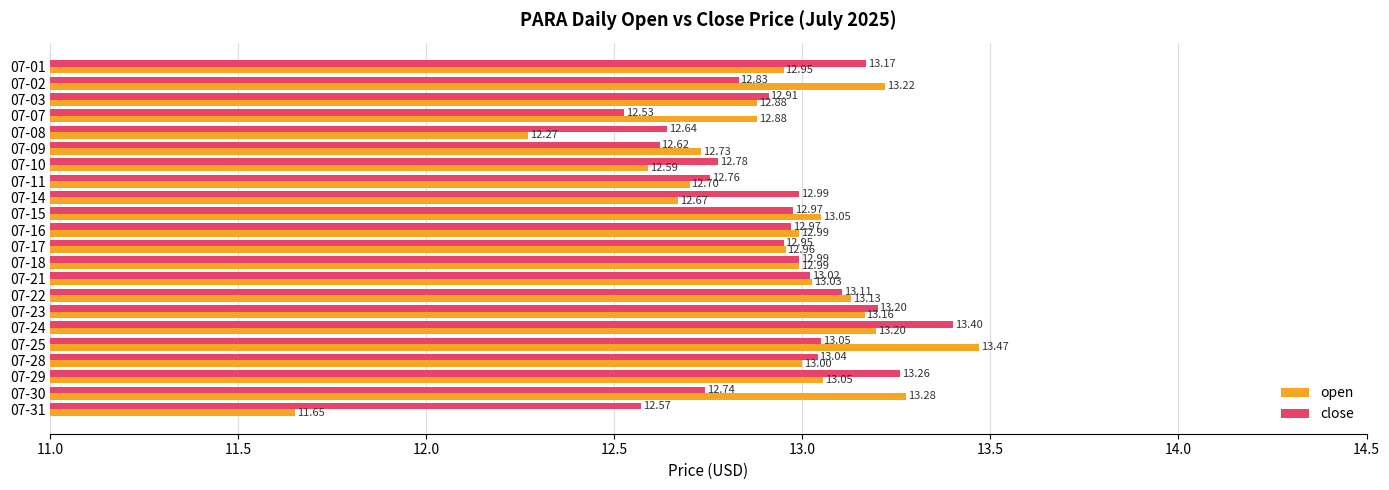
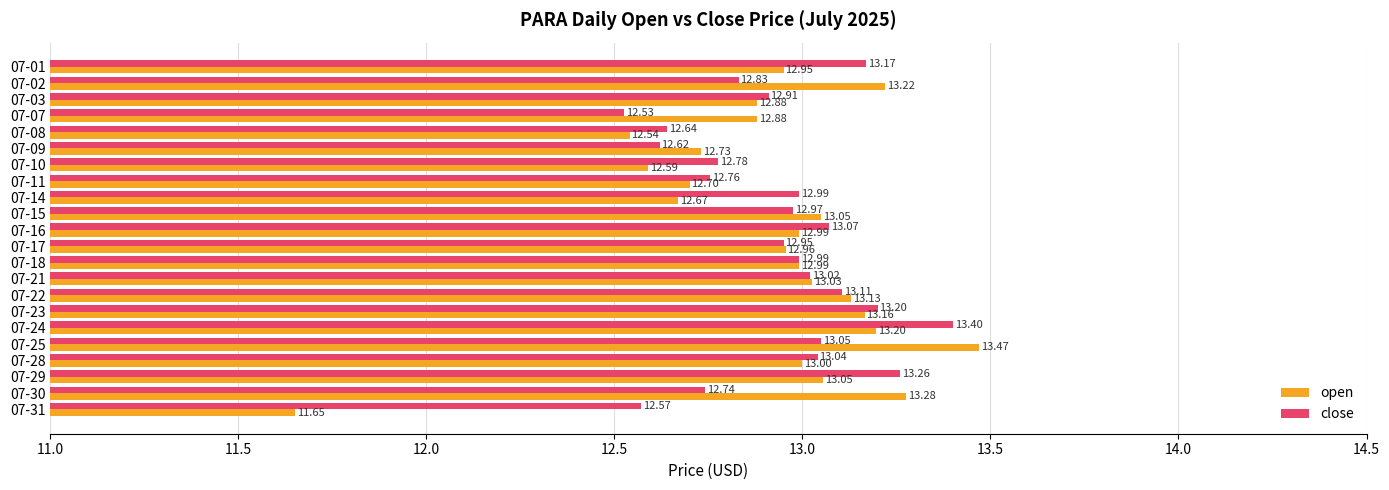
  {
    "open": {
      "07-01": 12.95,
      "07-02": 13.22,
      "07-07": 12.88,
-     "07-08": 12.27,
+     "07-08": 12.54,
      "07-09": 12.73,
      "07-10": 12.59,
      "07-11": 12.70,
      "07-14": 12.67,
      "07-15": 13.05,
      "07-24": 13.20,
      "07-25": 13.47,
      "07-29": 13.05,
      "07-30": 13.28,
      "07-31": 11.65
    },
    "close": {
      "07-01": 13.17,
      "07-02": 12.83,
      "07-07": 12.53,
      "07-08": 12.64,
      "07-09": 12.62,
      "07-10": 12.78,
      "07-11": 12.76,
      "07-14": 12.99,
      "07-15": 12.97,
-     "07-16": 12.97,
+     "07-16": 13.07,
      "07-24": 13.40,
      "07-25": 13.05,
      "07-29": 13.26,
      "07-30": 12.74,
      "07-31": 12.57
    }
  }
